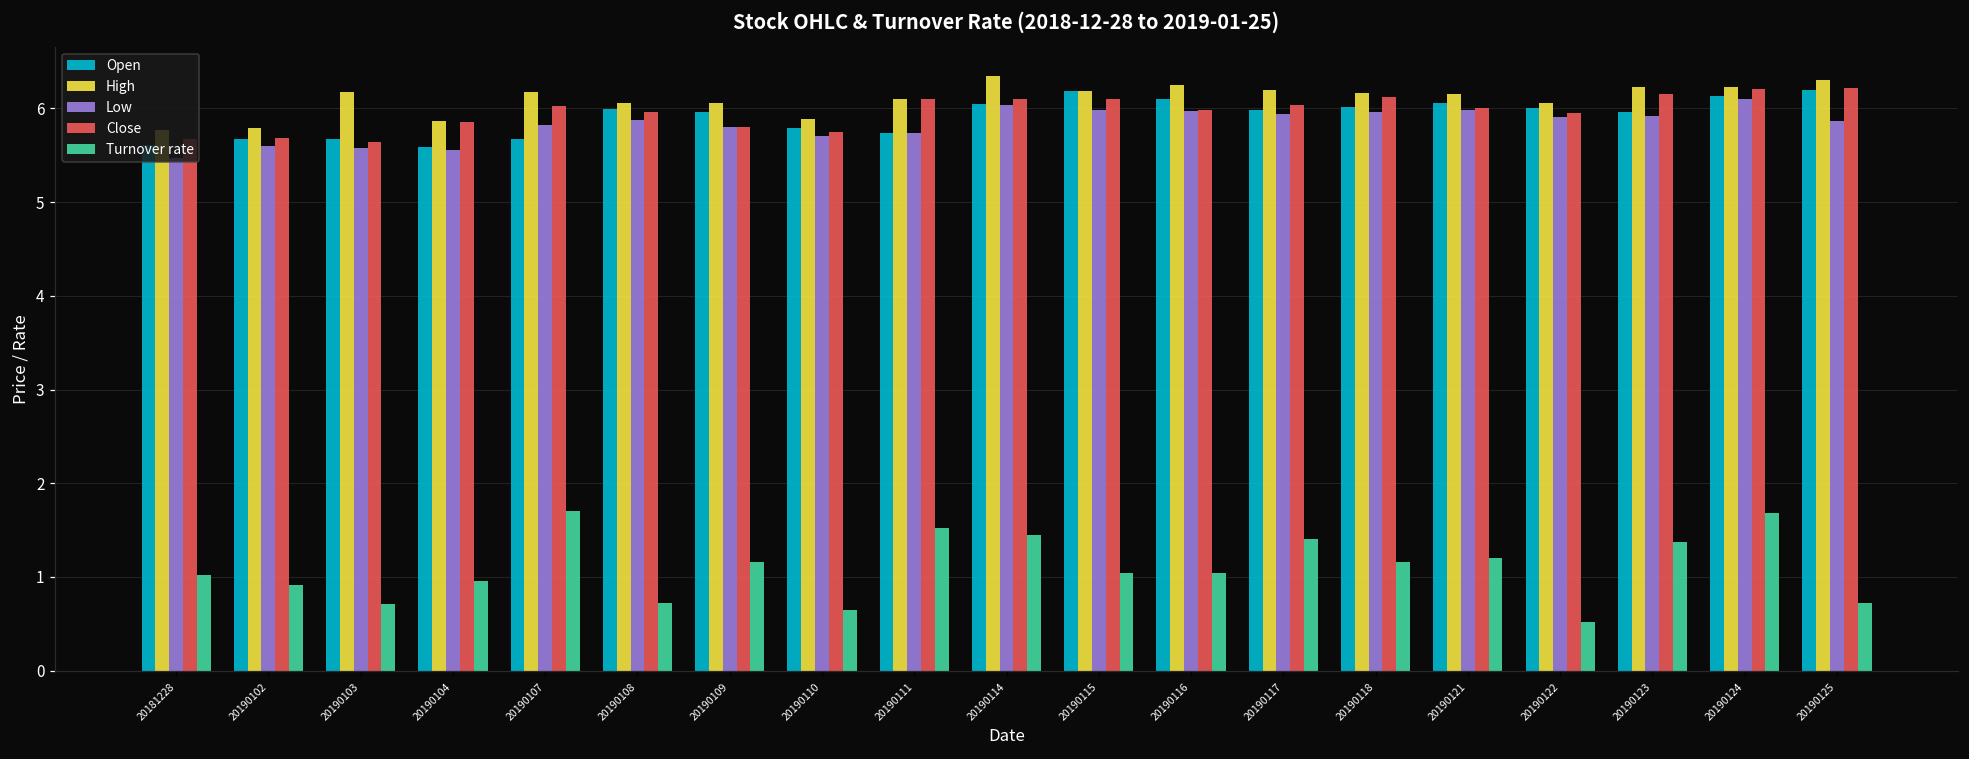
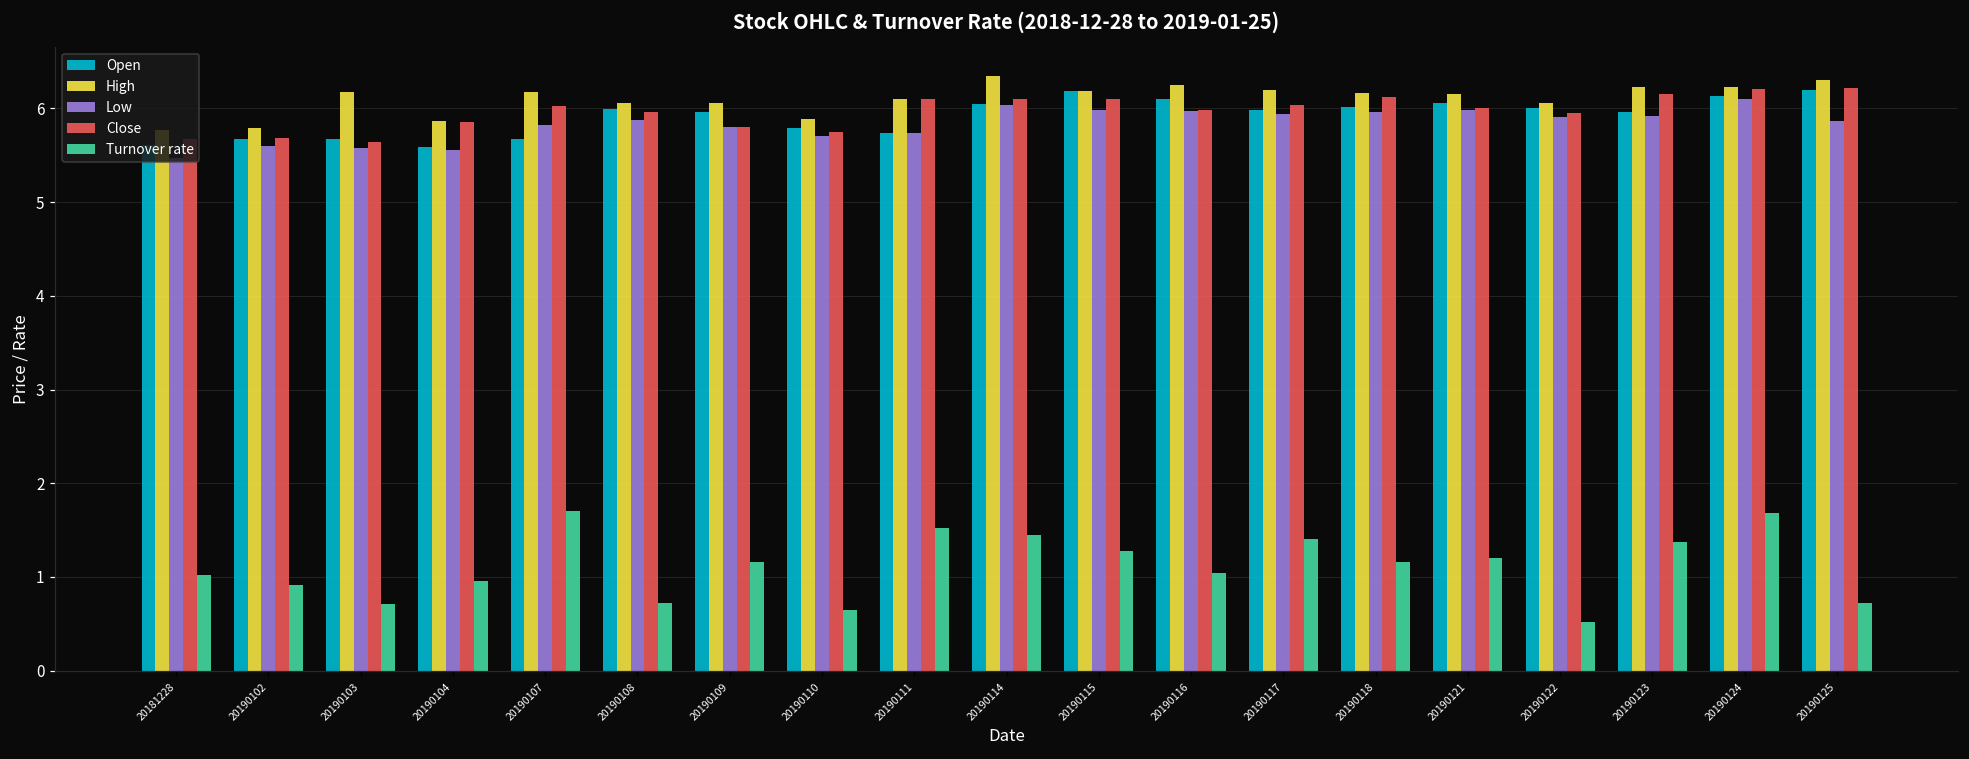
  {
    "Open": {
      "20190102": 5.7,
      "20190103": 5.7,
      "20190104": 5.6,
      "20190107": 5.7,
      "20190108": 6.0,
      "20190109": 6.0,
      "20190110": 5.8,
      "20190111": 5.7,
      "20190114": 6.1,
      "20190115": 6.2,
      "20190116": 6.1,
      "20190117": 6.0,
      "20190118": 6.0,
      "20190121": 6.1,
      "20190122": 6.0,
      "20190123": 6.0,
      "20190124": 6.1,
      "20190125": 6.2
    },
    "High": {
      "20190102": 5.8,
      "20190103": 6.2,
      "20190104": 5.9,
      "20190107": 6.2,
      "20190108": 6.1,
      "20190109": 6.1,
      "20190110": 5.9,
      "20190111": 6.1,
      "20190114": 6.3,
      "20190115": 6.2,
      "20190116": 6.3,
      "20190117": 6.2,
      "20190118": 6.2,
      "20190121": 6.2,
      "20190122": 6.1,
      "20190123": 6.2,
      "20190124": 6.2,
      "20190125": 6.3
    },
    "Low": {
      "20190102": 5.6,
      "20190103": 5.6,
      "20190104": 5.6,
      "20190107": 5.8,
      "20190108": 5.9,
      "20190109": 5.8,
      "20190110": 5.7,
      "20190111": 5.7,
      "20190114": 6.0,
      "20190115": 6.0,
      "20190116": 6.0,
      "20190117": 5.9,
      "20190118": 6.0,
      "20190121": 6.0,
      "20190122": 5.9,
      "20190123": 5.9,
      "20190124": 6.1,
      "20190125": 5.9
    },
    "Close": {
      "20190102": 5.7,
      "20190103": 5.6,
      "20190104": 5.9,
      "20190107": 6.0,
      "20190108": 6.0,
      "20190109": 5.8,
      "20190110": 5.8,
      "20190111": 6.1,
      "20190114": 6.1,
      "20190115": 6.1,
      "20190116": 6.0,
      "20190117": 6.0,
      "20190118": 6.1,
      "20190121": 6.0,
      "20190122": 6.0,
      "20190123": 6.2,
      "20190124": 6.2,
      "20190125": 6.2
    },
    "Turnover rate": {
      "20181228": 1.0,
      "20190102": 0.9,
      "20190103": 0.7,
      "20190104": 1.0,
      "20190107": 1.7,
      "20190108": 0.7,
      "20190109": 1.2,
      "20190110": 0.7,
      "20190111": 1.5,
      "20190114": 1.5,
-     "20190115": 1.0,
+     "20190115": 1.3,
      "20190116": 1.0,
      "20190117": 1.4,
      "20190118": 1.2,
      "20190121": 1.2,
      "20190122": 0.5,
      "20190123": 1.4,
      "20190124": 1.7,
      "20190125": 0.7
    }
  }
